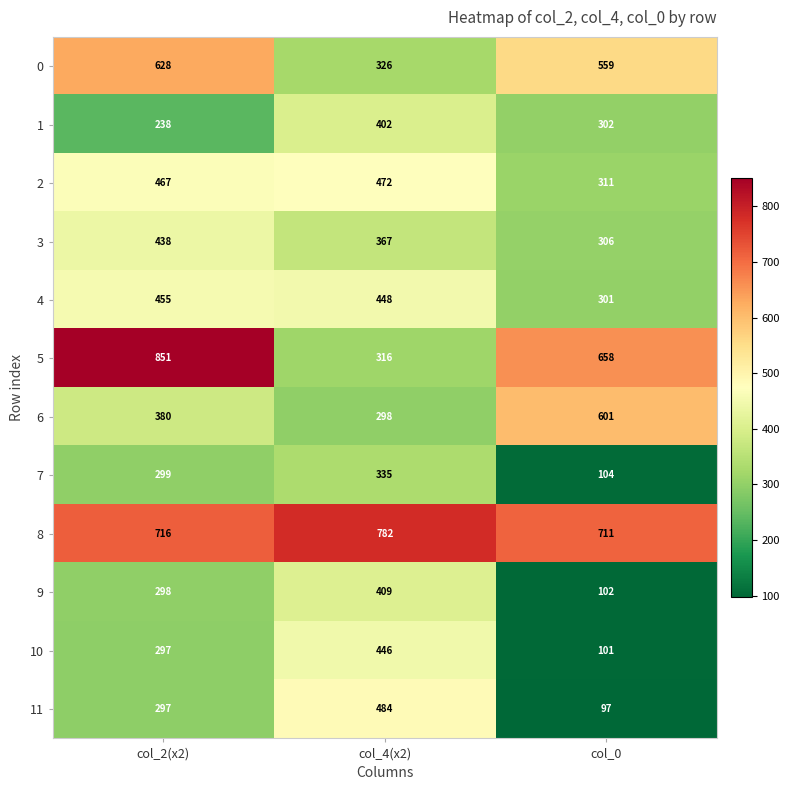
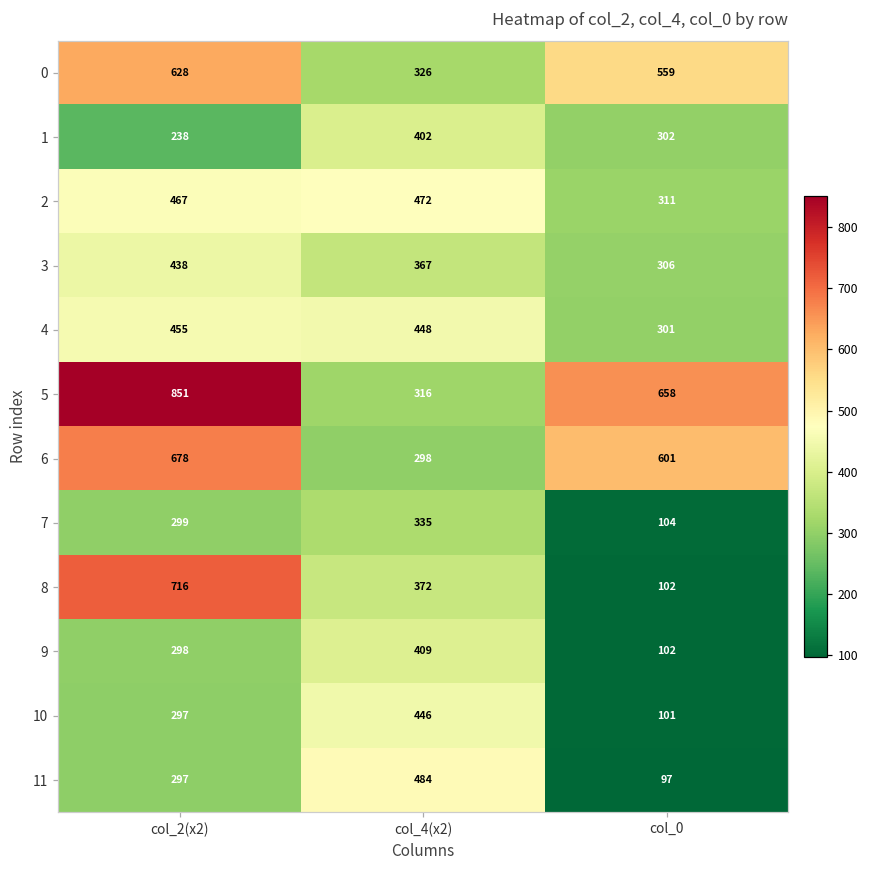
  {
    "0": {
      "col_2(x2)": 628,
      "col_4(x2)": 326,
      "col_0": 559
    },
    "1": {
      "col_2(x2)": 238,
      "col_4(x2)": 402,
      "col_0": 302
    },
    "2": {
      "col_2(x2)": 467,
      "col_4(x2)": 472,
      "col_0": 311
    },
    "3": {
      "col_2(x2)": 438,
      "col_4(x2)": 367,
      "col_0": 306
    },
    "4": {
      "col_2(x2)": 455,
      "col_4(x2)": 448,
      "col_0": 301
    },
    "5": {
      "col_2(x2)": 851,
      "col_4(x2)": 316,
      "col_0": 658
    },
    "6": {
-     "col_2(x2)": 380,
+     "col_2(x2)": 678,
      "col_4(x2)": 298,
      "col_0": 601
    },
    "7": {
      "col_2(x2)": 299,
      "col_4(x2)": 335,
      "col_0": 104
    },
    "8": {
      "col_2(x2)": 716,
-     "col_4(x2)": 782,
-     "col_0": 711
+     "col_4(x2)": 372,
+     "col_0": 102
    },
    "9": {
      "col_2(x2)": 298,
      "col_4(x2)": 409,
      "col_0": 102
    },
    "10": {
      "col_2(x2)": 297,
      "col_4(x2)": 446,
      "col_0": 101
    },
    "11": {
      "col_2(x2)": 297,
      "col_4(x2)": 484,
      "col_0": 97
    }
  }
